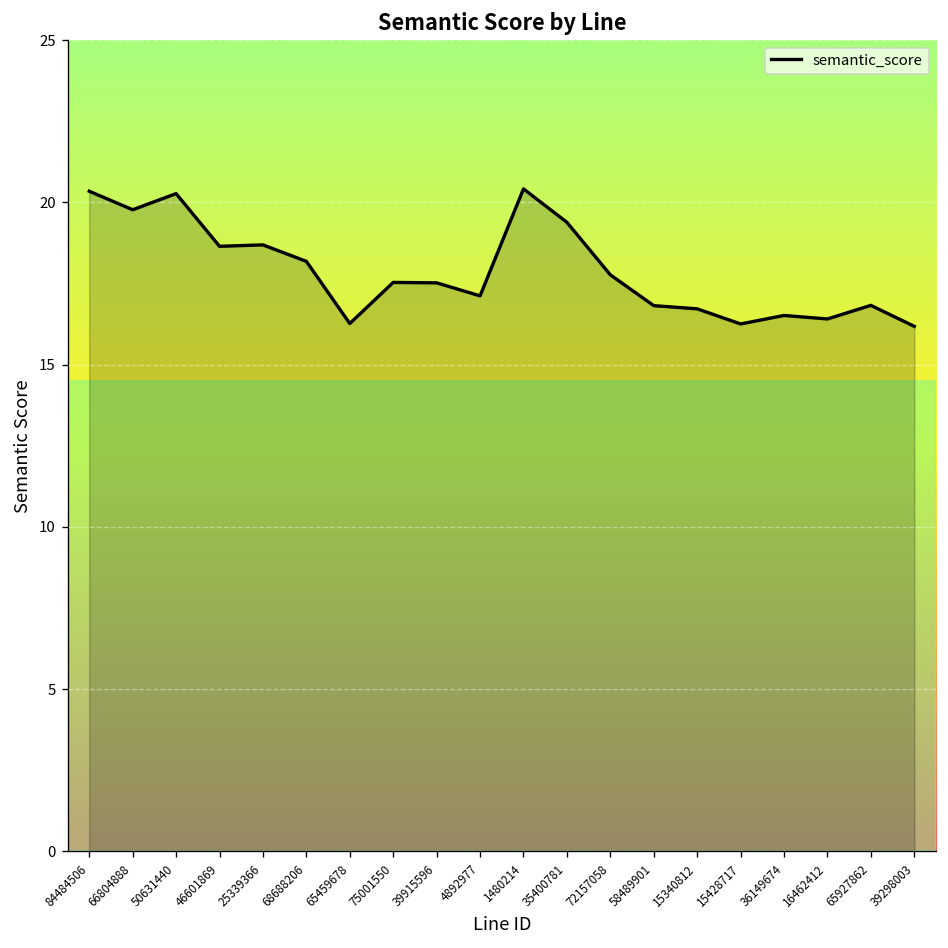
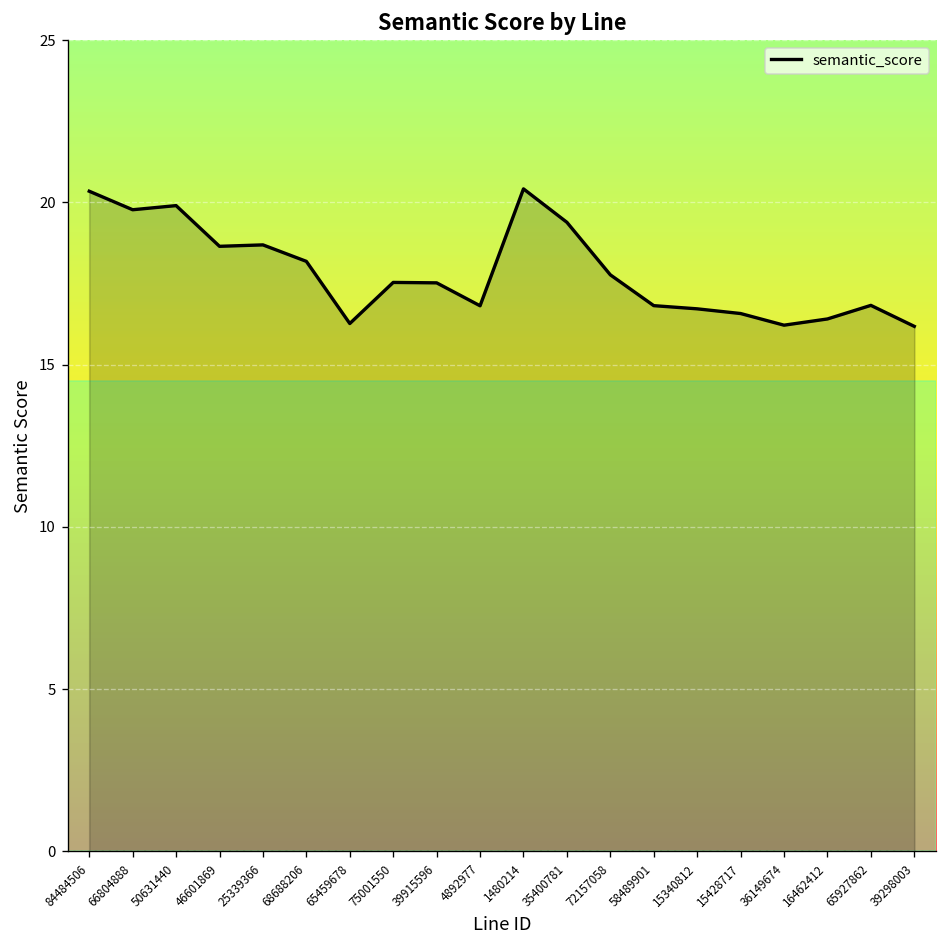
  {
    "84484506": 20.3,
    "66804888": 19.8,
-   "50631440": 20.3,
+   "50631440": 19.9,
    "46601869": 18.6,
    "25339366": 18.7,
    "68688206": 18.2,
    "65459678": 16.3,
    "75001550": 17.5,
    "39915596": 17.5,
-   "4892977": 17.1,
+   "4892977": 16.8,
    "1480214": 20.4,
    "35400781": 19.4,
    "72157058": 17.8,
    "58489901": 16.8,
    "15340812": 16.7,
-   "15428717": 16.3,
-   "36149674": 16.5,
+   "15428717": 16.6,
+   "36149674": 16.2,
    "16462412": 16.4,
    "65927862": 16.8,
    "39298003": 16.2
  }
